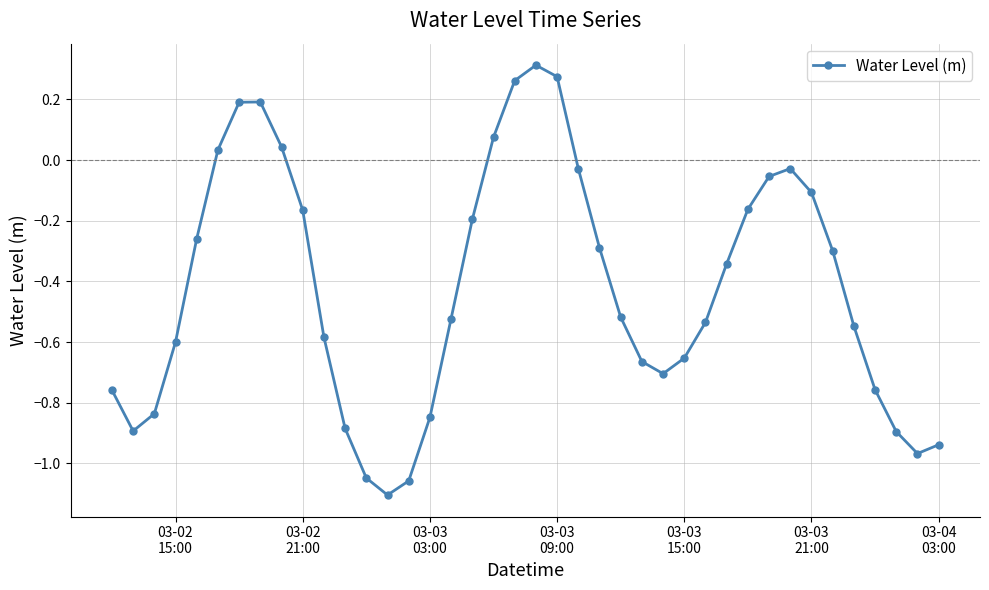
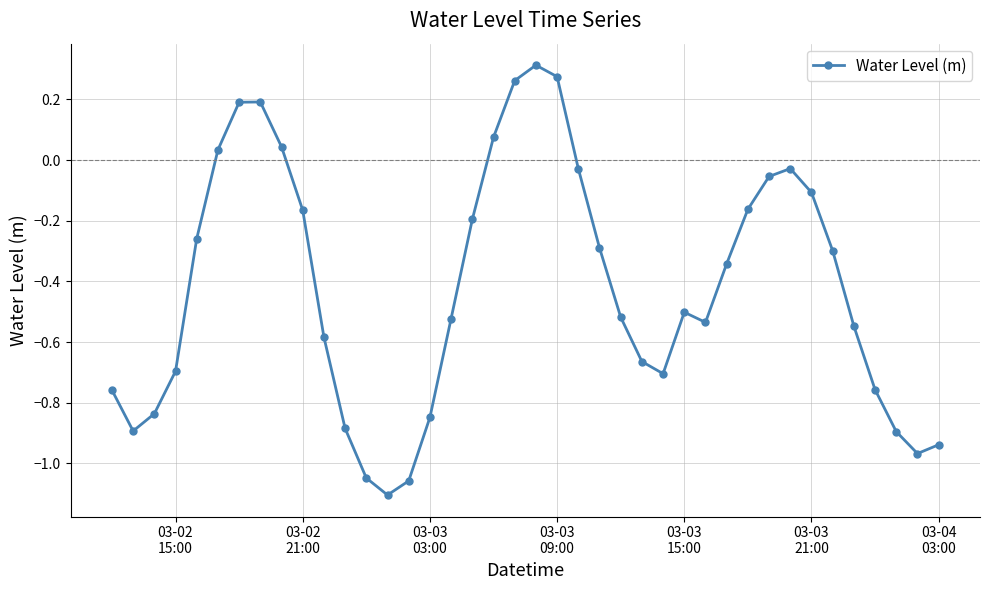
  {
-   "03-02 15:00": -0.60,
+   "03-02 15:00": -0.70,
    "03-02 21:00": -0.17,
    "03-03 03:00": -0.85,
    "03-03 09:00": 0.28,
-   "03-03 15:00": -0.65,
+   "03-03 15:00": -0.50,
    "03-03 21:00": -0.11,
    "03-04 03:00": -0.94
  }
